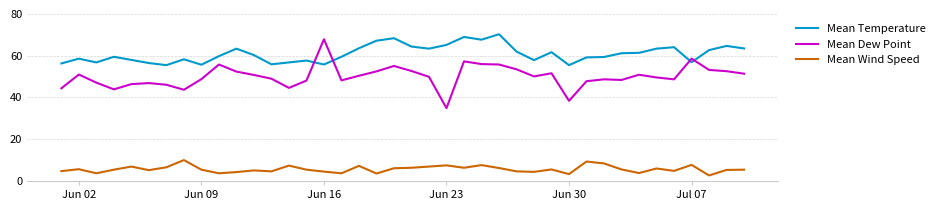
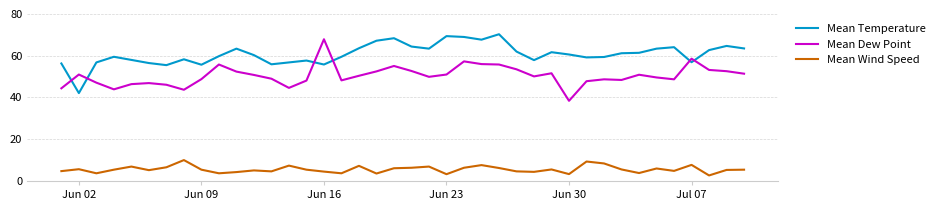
  {
    "Mean Temperature": {
-     "Jun 02": 59,
+     "Jun 02": 42,
      "Jun 09": 56,
      "Jun 16": 56,
-     "Jun 23": 65,
-     "Jun 30": 56,
+     "Jun 23": 69,
+     "Jun 30": 61,
      "Jul 07": 57
    },
    "Mean Dew Point": {
      "Jun 02": 51,
      "Jun 09": 49,
      "Jun 16": 68,
-     "Jun 23": 35,
+     "Jun 23": 51,
      "Jun 30": 38,
      "Jul 07": 59
    },
    "Mean Wind Speed": {
      "Jun 02": 6,
      "Jun 09": 5,
      "Jun 16": 4,
-     "Jun 23": 7,
+     "Jun 23": 3,
      "Jun 30": 3,
      "Jul 07": 8
    }
  }
